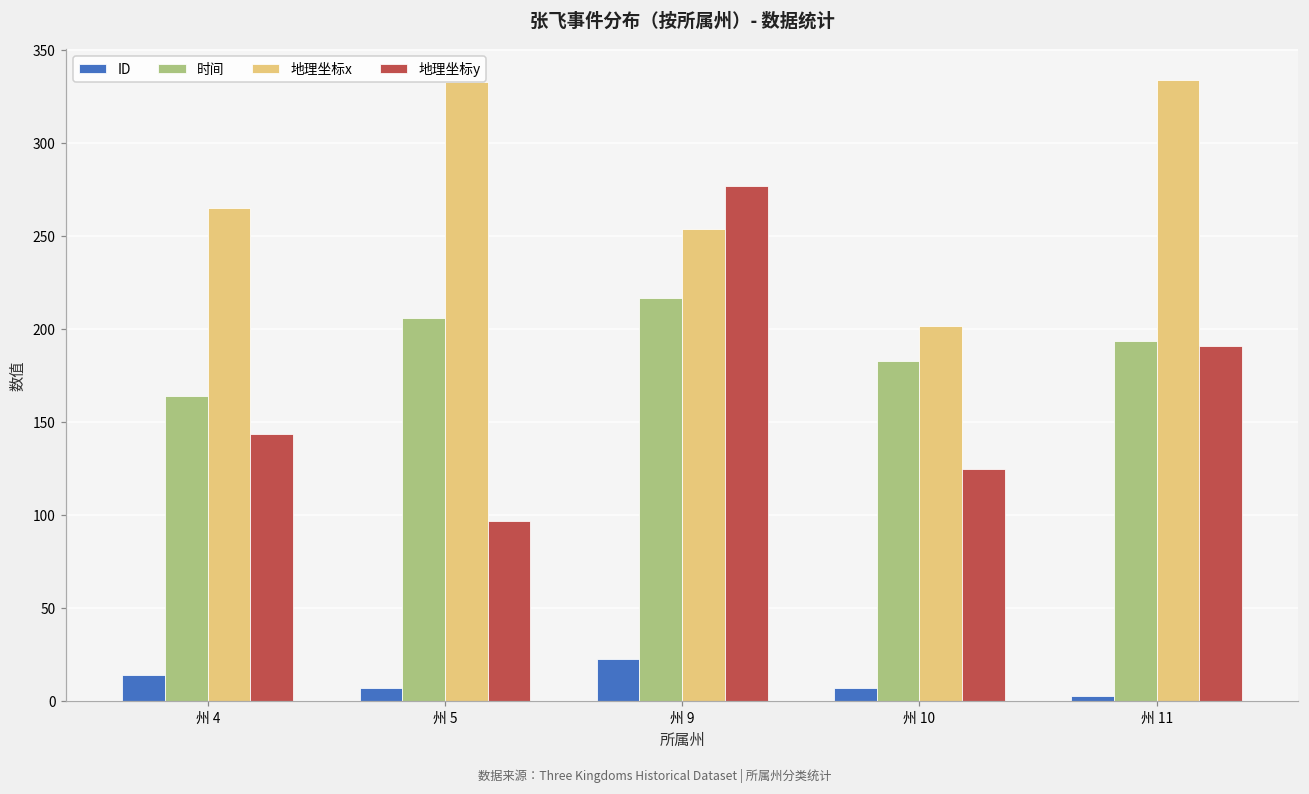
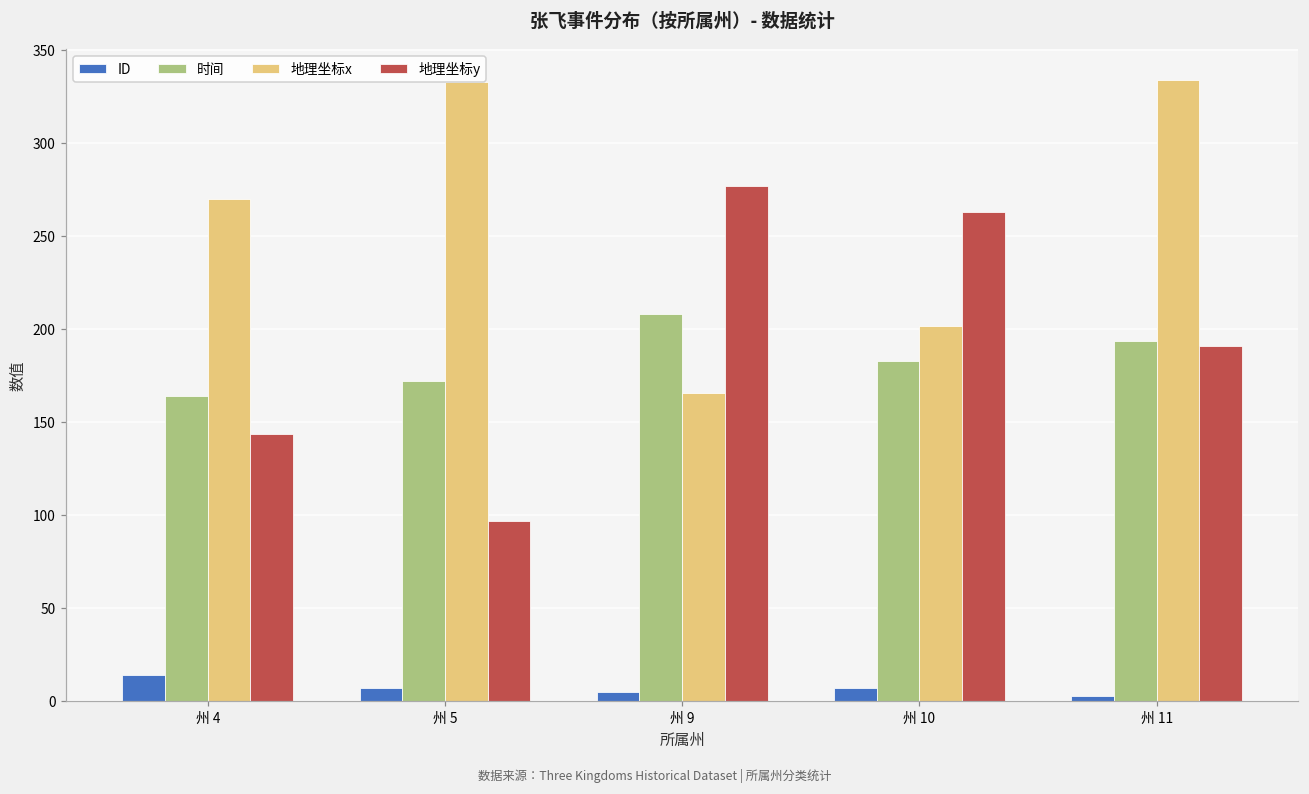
  {
    "ID": {
      "州 4": 14,
      "州 5": 7,
-     "州 9": 23,
+     "州 9": 5,
      "州 10": 7,
      "州 11": 3
    },
    "时间": {
      "州 4": 164,
-     "州 5": 206,
-     "州 9": 217,
+     "州 5": 172,
+     "州 9": 208,
      "州 10": 183,
      "州 11": 194
    },
    "地理坐标x": {
-     "州 4": 265,
+     "州 4": 270,
      "州 5": 333,
-     "州 9": 254,
+     "州 9": 166,
      "州 10": 202,
      "州 11": 334
    },
    "地理坐标y": {
      "州 4": 144,
      "州 5": 97,
      "州 9": 277,
-     "州 10": 125,
+     "州 10": 263,
      "州 11": 191
    }
  }
